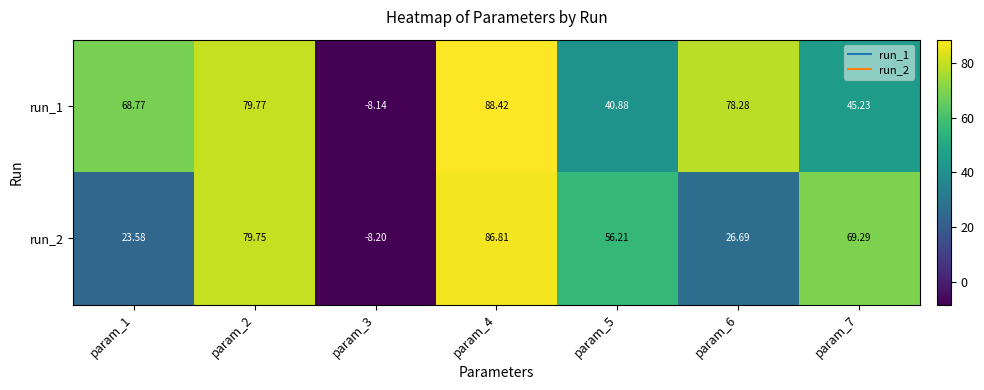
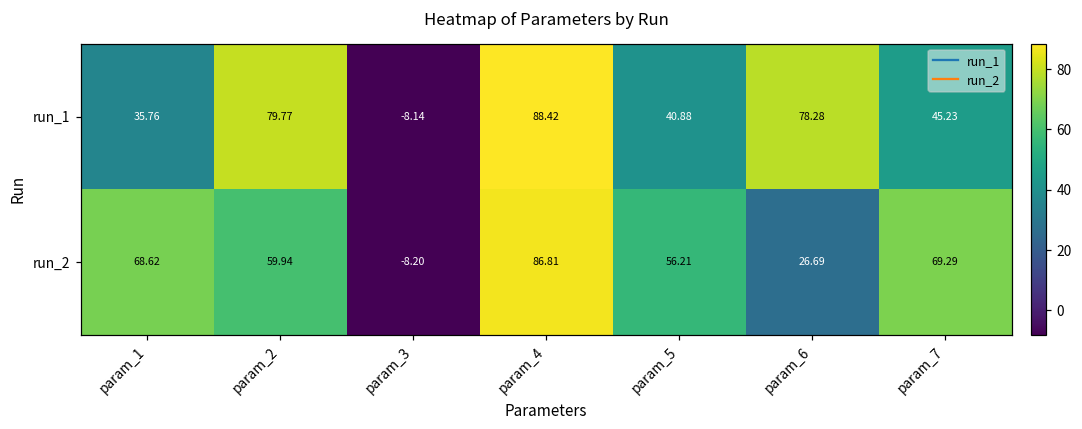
  {
    "run_1": {
-     "param_1": 68.77,
+     "param_1": 35.76,
      "param_2": 79.77,
      "param_3": -8.14,
      "param_4": 88.42,
      "param_5": 40.88,
      "param_6": 78.28,
      "param_7": 45.23
    },
    "run_2": {
-     "param_1": 23.58,
-     "param_2": 79.75,
+     "param_1": 68.62,
+     "param_2": 59.94,
      "param_3": -8.20,
      "param_4": 86.81,
      "param_5": 56.21,
      "param_6": 26.69,
      "param_7": 69.29
    }
  }
